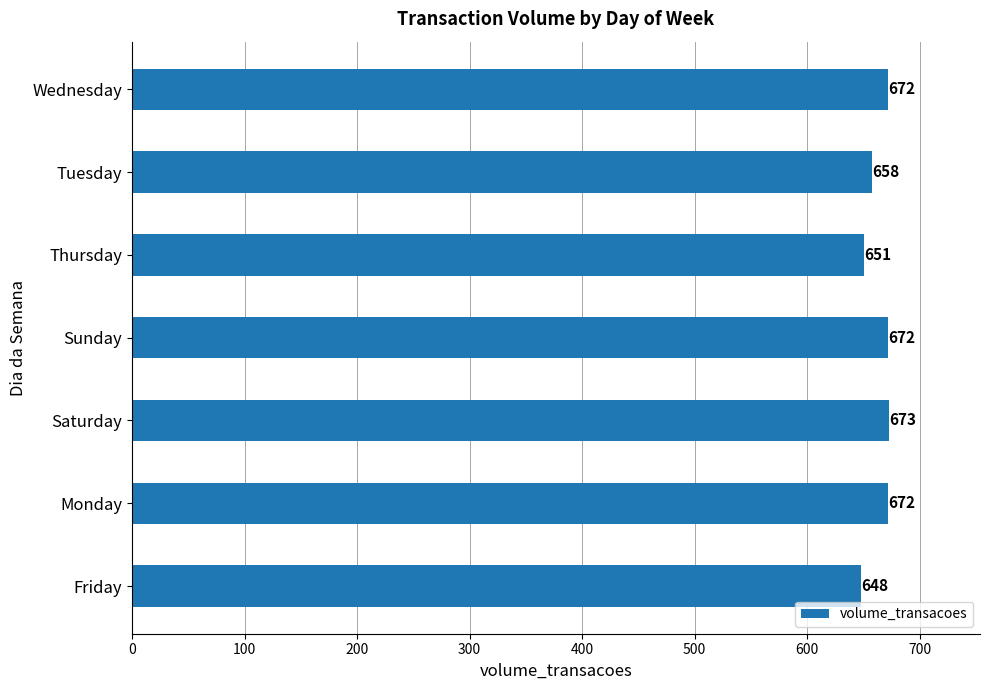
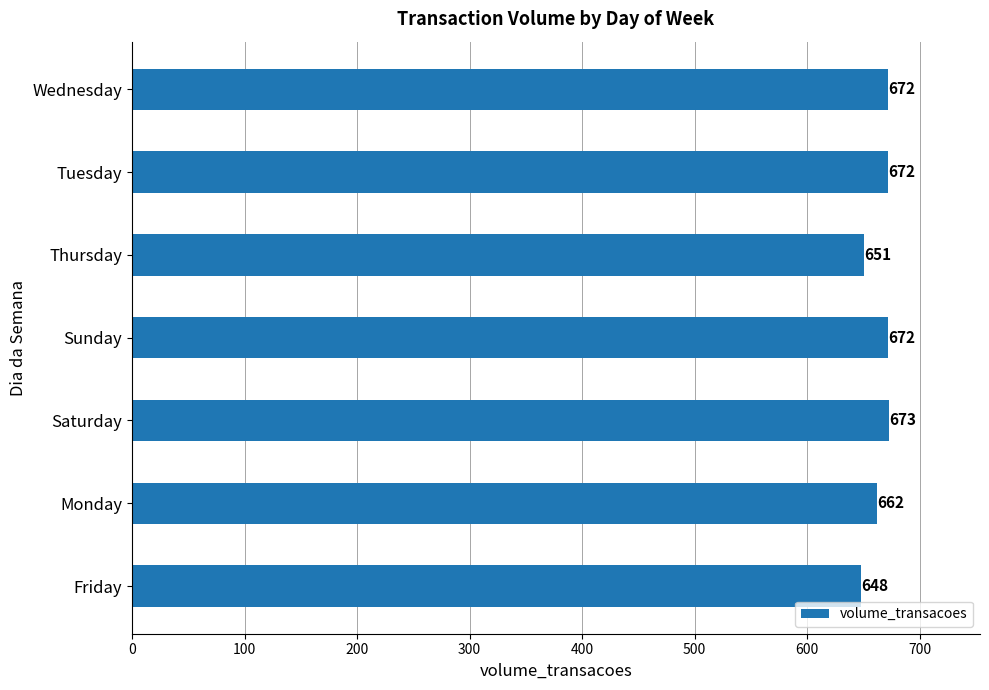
  {
    "Wednesday": 672,
-   "Tuesday": 658,
+   "Tuesday": 672,
    "Thursday": 651,
    "Sunday": 672,
    "Saturday": 673,
-   "Monday": 672,
+   "Monday": 662,
    "Friday": 648
  }
